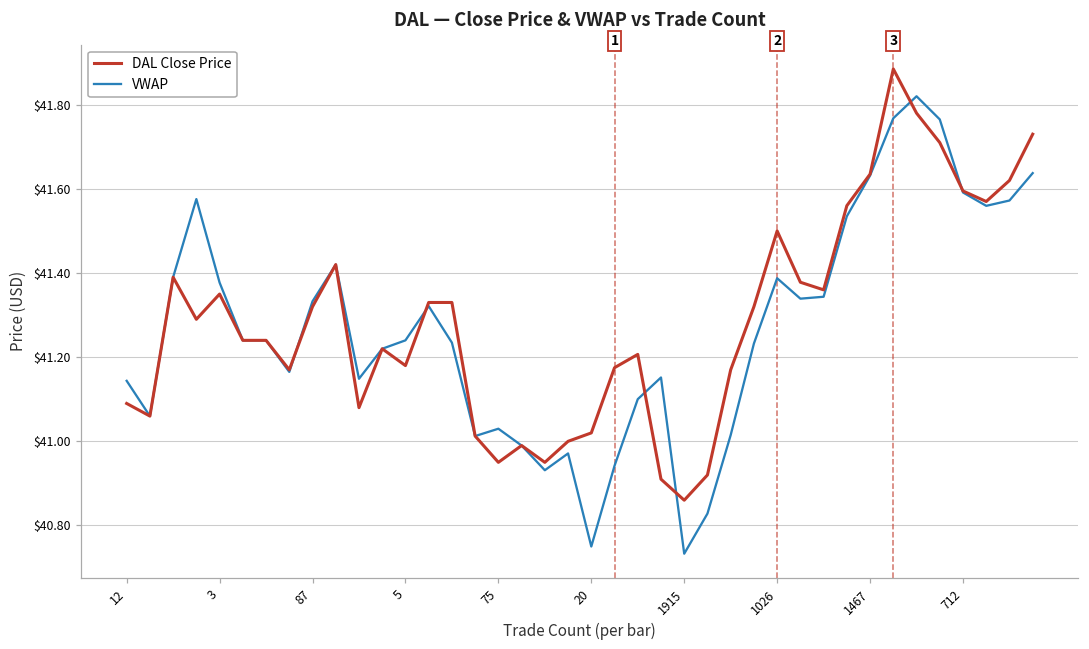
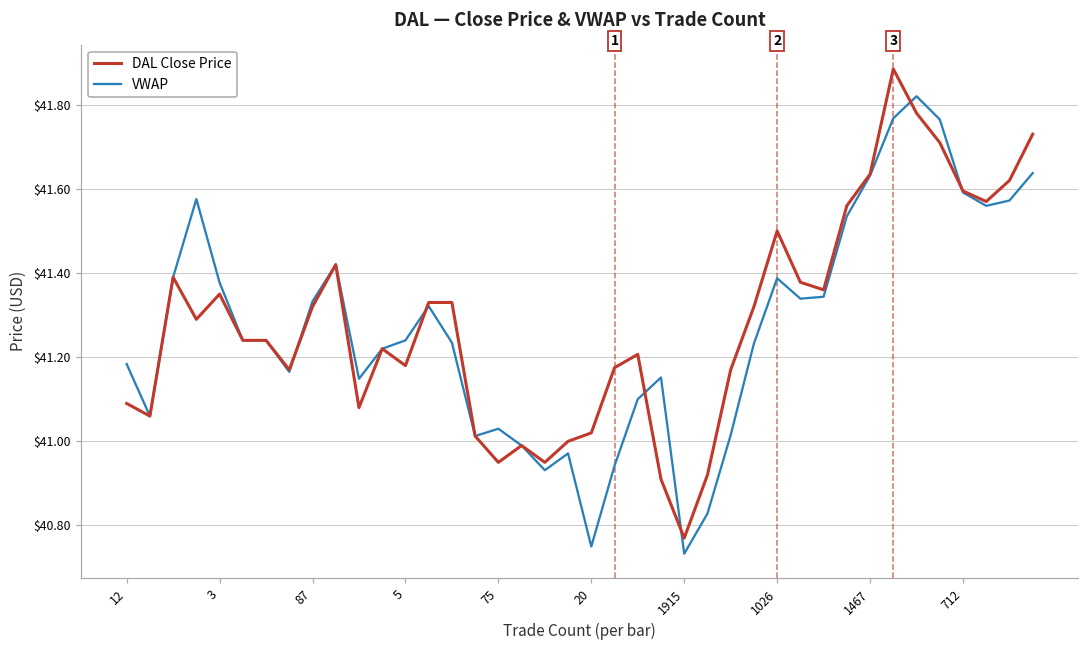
  {
    "DAL Close Price": {
      "12": "$41.09",
      "87": "$41.32",
      "75": "$40.95",
      "20": "$41.02",
-     "1915": "$40.86",
+     "1915": "$40.77",
      "1026": "$41.50"
    },
    "VWAP": {
-     "12": "$41.14",
+     "12": "$41.18",
      "87": "$41.33",
      "75": "$41.03",
      "20": "$40.75",
      "1915": "$40.73",
      "1026": "$41.39"
    }
  }
